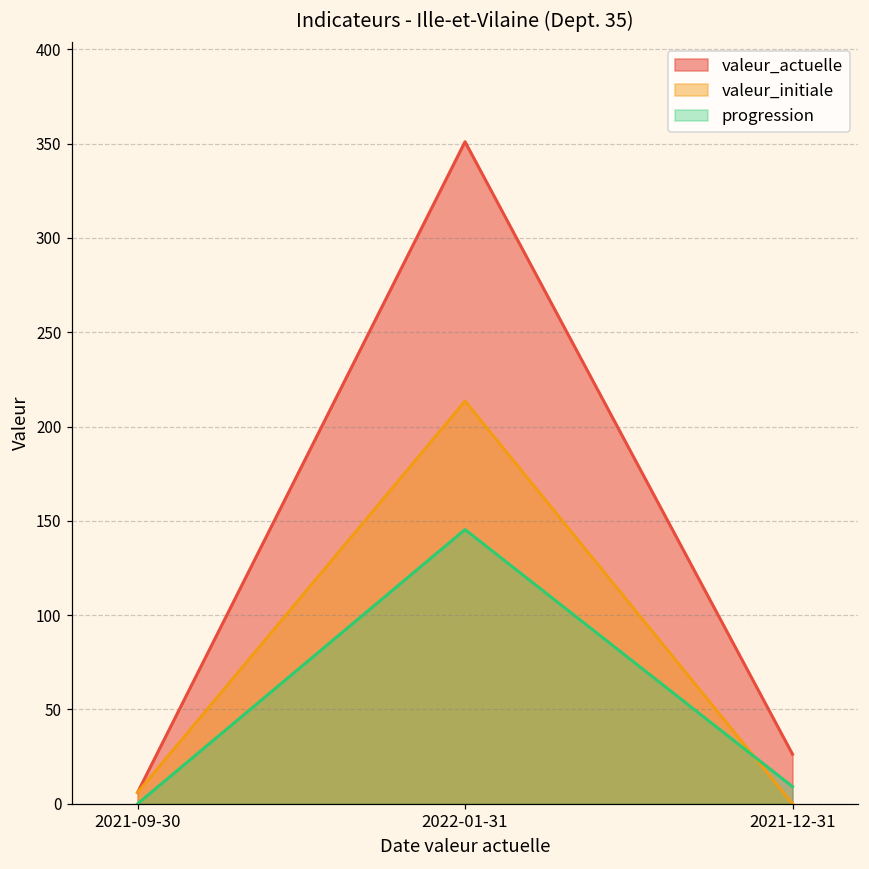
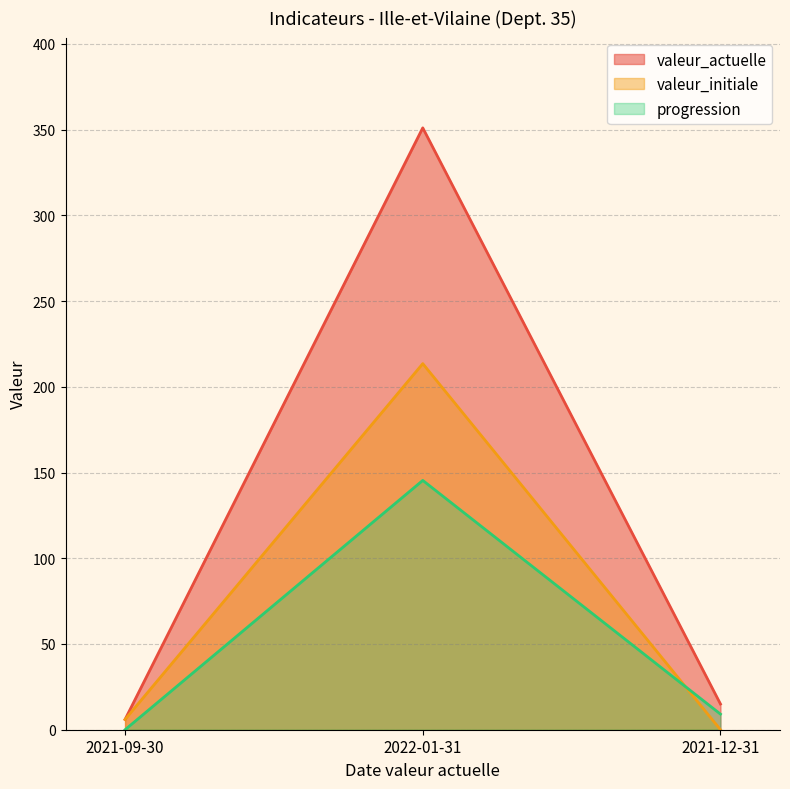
  {
    "valeur_actuelle": {
      "2022-01-31": 351,
-     "2021-12-31": 26
+     "2021-12-31": 15
    },
    "valeur_initiale": {
      "2022-01-31": 214,
      "2021-12-31": 0
    },
    "progression": {
      "2021-09-30": 0,
      "2022-01-31": 145,
      "2021-12-31": 9
    }
  }
